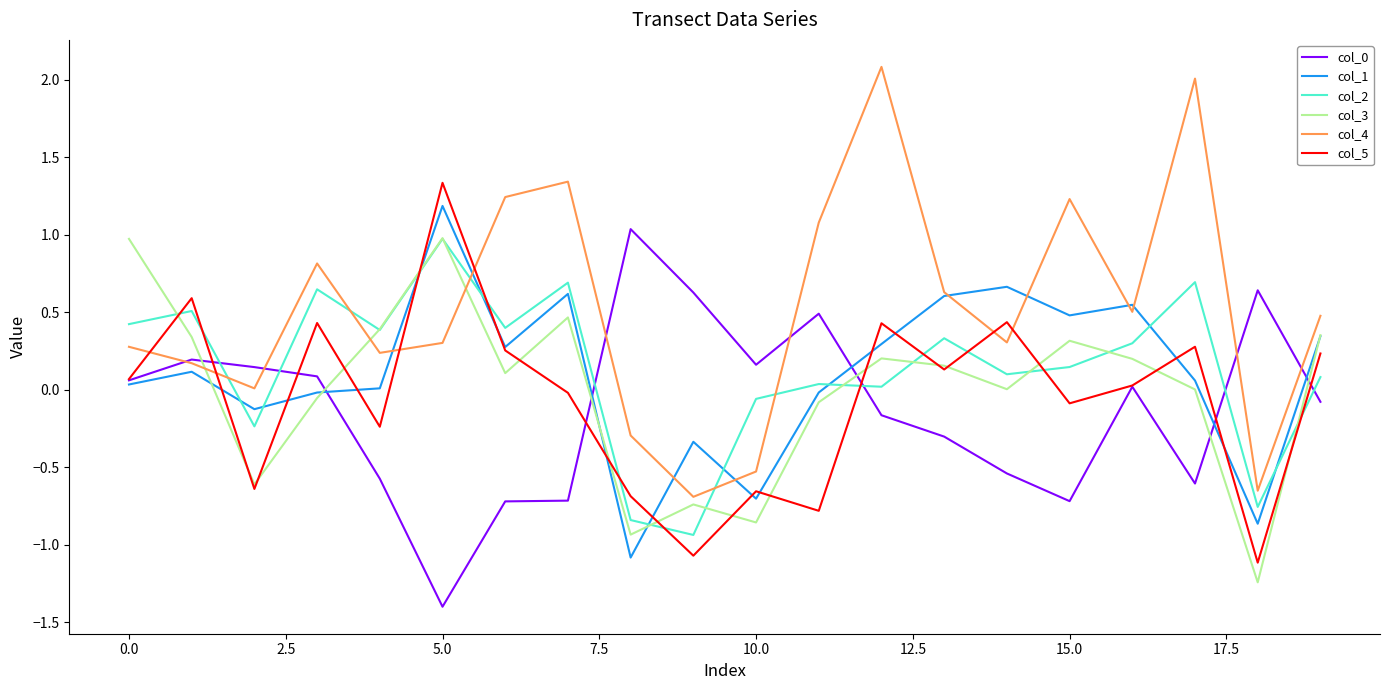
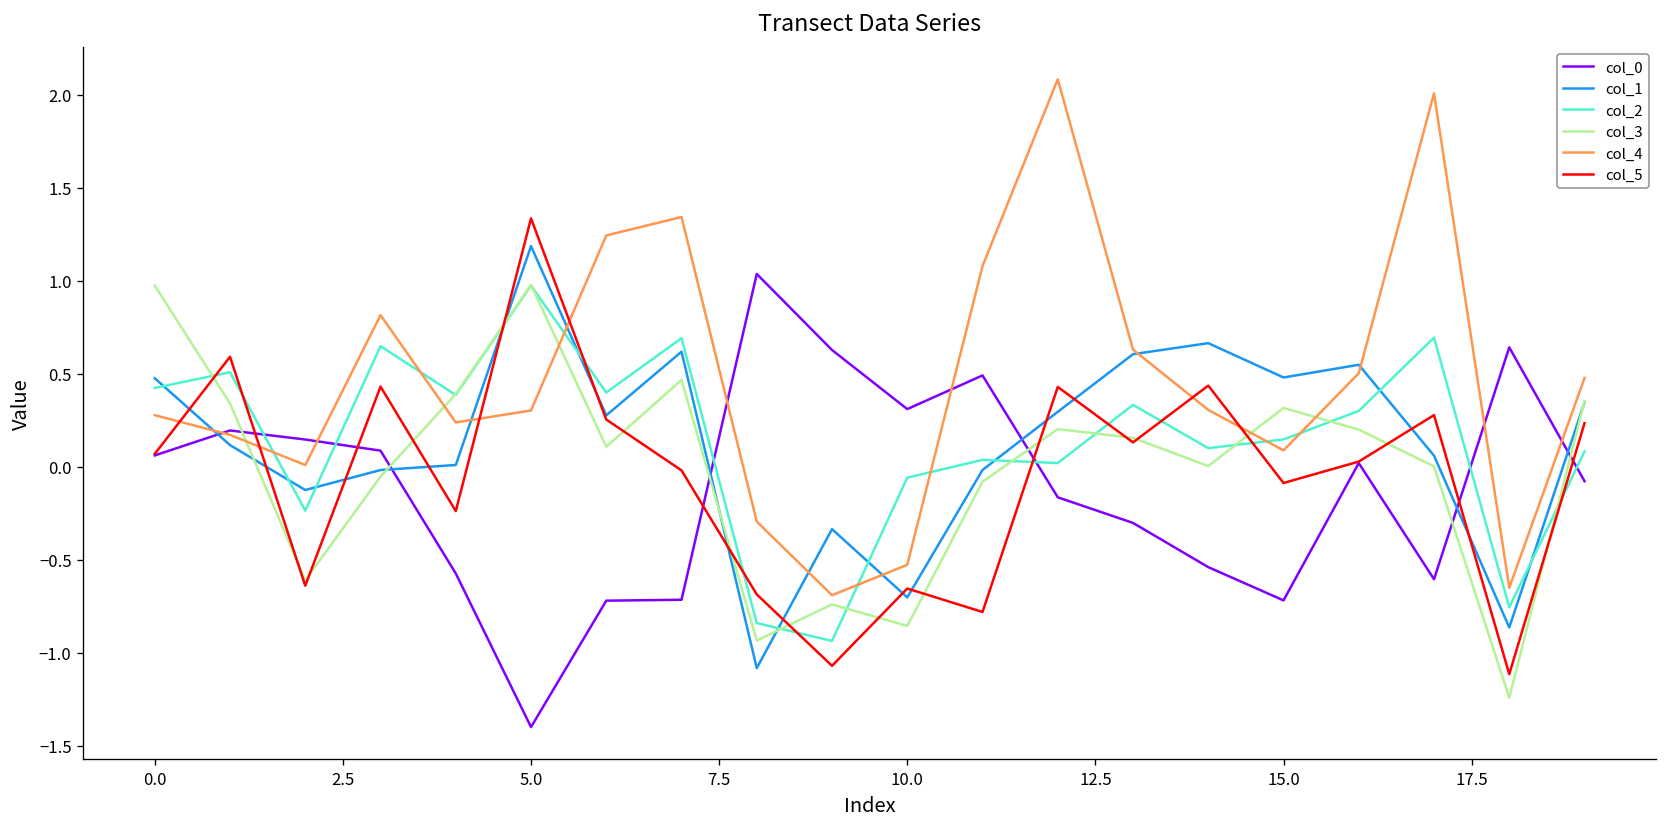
  {
    "col_0": {
      "5.0": -1.40,
-     "10.0": 0.16,
+     "10.0": 0.31,
      "15.0": -0.72
    },
    "col_1": {
-     "0.0": 0.03,
+     "0.0": 0.48,
      "5.0": 1.19,
      "10.0": -0.70,
      "15.0": 0.48
    },
    "col_2": {
      "0.0": 0.42,
      "10.0": -0.06,
      "15.0": 0.15
    },
    "col_3": {
      "0.0": 0.97,
      "10.0": -0.86,
      "15.0": 0.32
    },
    "col_4": {
      "0.0": 0.28,
      "5.0": 0.30,
      "10.0": -0.53,
-     "15.0": 1.23
+     "15.0": 0.09
    },
    "col_5": {
      "5.0": 1.34,
      "10.0": -0.66,
      "15.0": -0.09
    }
  }
